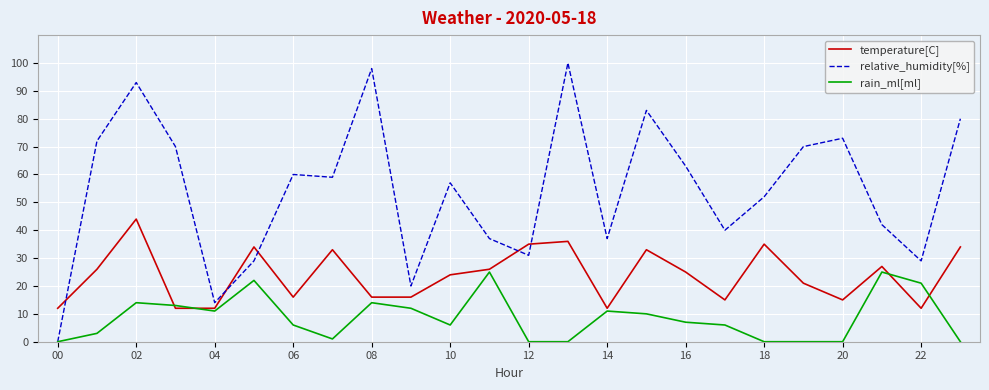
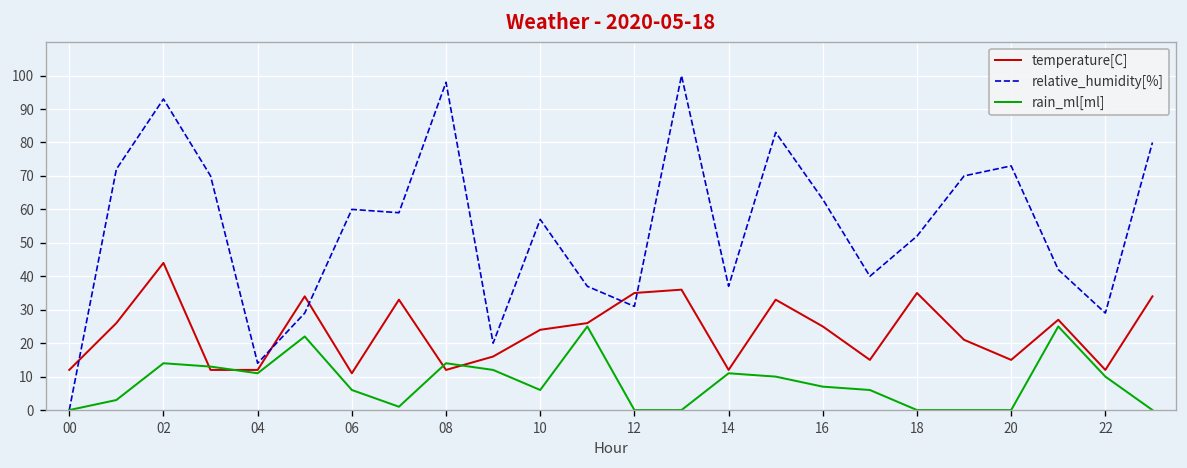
  {
    "temperature[C]": {
      "00": 12,
      "02": 44,
      "04": 12,
-     "06": 16,
-     "08": 16,
+     "06": 11,
+     "08": 12,
      "10": 24,
      "12": 35,
      "14": 12,
      "16": 25,
      "18": 35,
      "20": 15,
      "22": 12
    },
    "relative_humidity[%]": {
      "02": 93,
      "04": 14,
      "06": 60,
      "08": 98,
      "10": 57,
      "12": 31,
      "14": 37,
      "16": 63,
      "18": 52,
      "20": 73,
      "22": 29
    },
    "rain_ml[ml]": {
      "02": 14,
      "04": 11,
      "06": 6,
      "08": 14,
      "10": 6,
      "12": 0,
      "14": 11,
      "16": 7,
      "18": 0,
      "20": 0,
-     "22": 21
+     "22": 10
    }
  }
